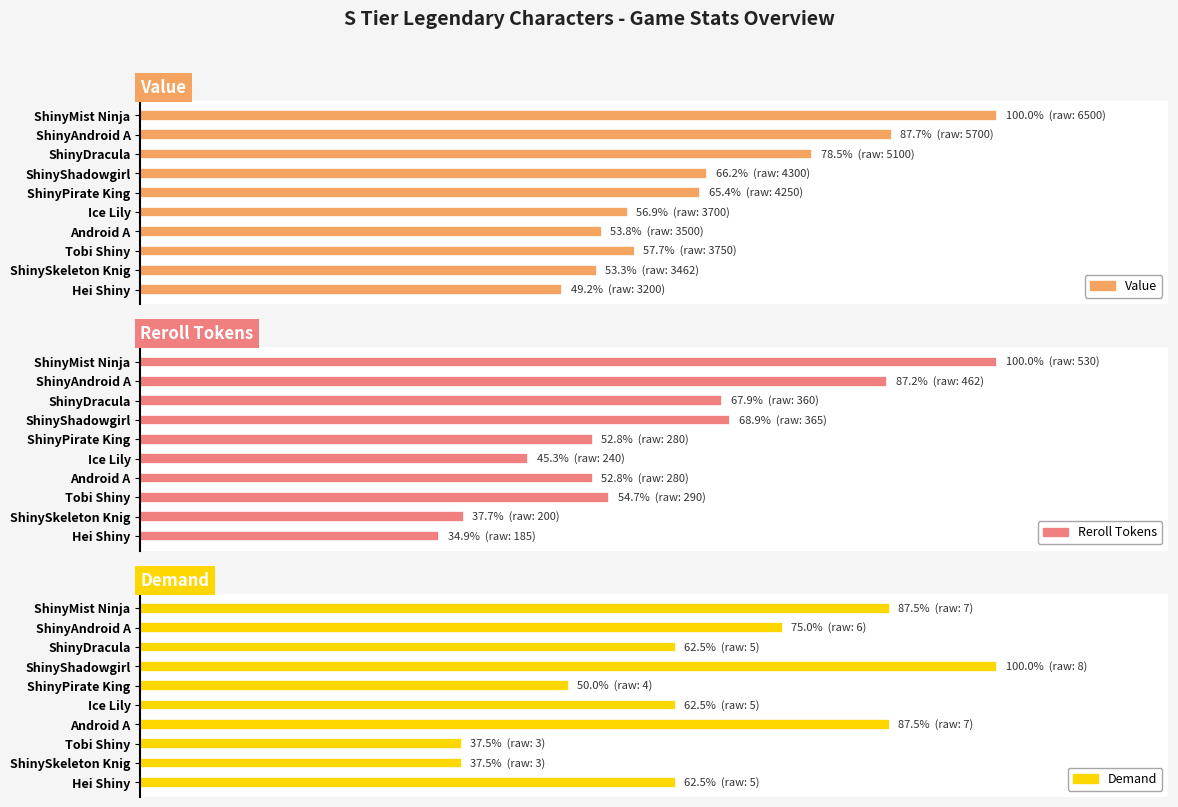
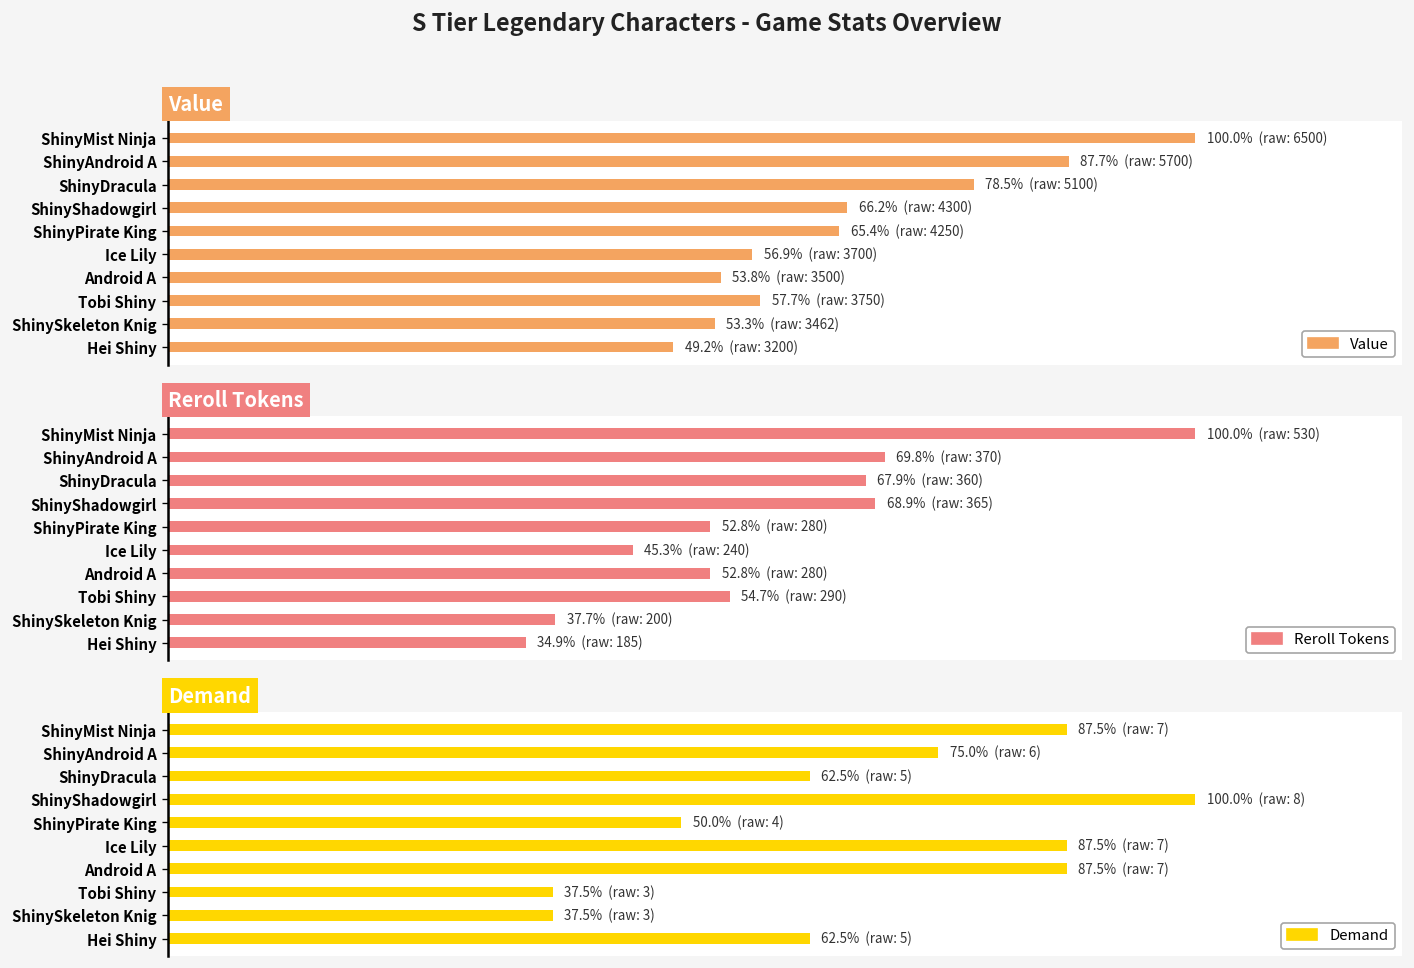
  {
    "Value": {
      "ShinyMist Ninja": "100.0%",
      "ShinyAndroid A": "87.7%",
      "ShinyDracula": "78.5%",
      "ShinyShadowgirl": "66.2%",
      "ShinyPirate King": "65.4%",
      "Ice Lily": "56.9%",
      "Android A": "53.8%",
      "Tobi Shiny": "57.7%",
      "ShinySkeleton Knig": "53.3%",
      "Hei Shiny": "49.2%"
    },
    "Reroll Tokens": {
      "ShinyMist Ninja": "100.0%",
-     "ShinyAndroid A": "87.2% (raw: 462)",
+     "ShinyAndroid A": "69.8% (raw: 370)",
      "ShinyDracula": "67.9%",
      "ShinyShadowgirl": "68.9%",
      "ShinyPirate King": "52.8%",
      "Ice Lily": "45.3%",
      "Android A": "52.8%",
      "Tobi Shiny": "54.7%",
      "ShinySkeleton Knig": "37.7%",
      "Hei Shiny": "34.9%"
    },
    "Demand": {
      "ShinyMist Ninja": "87.5%",
      "ShinyAndroid A": "75.0%",
      "ShinyDracula": "62.5%",
      "ShinyShadowgirl": "100.0%",
      "ShinyPirate King": "50.0%",
-     "Ice Lily": "62.5% (raw: 5)",
+     "Ice Lily": "87.5% (raw: 7)",
      "Android A": "87.5%",
      "Tobi Shiny": "37.5%",
      "ShinySkeleton Knig": "37.5%",
      "Hei Shiny": "62.5%"
    }
  }
